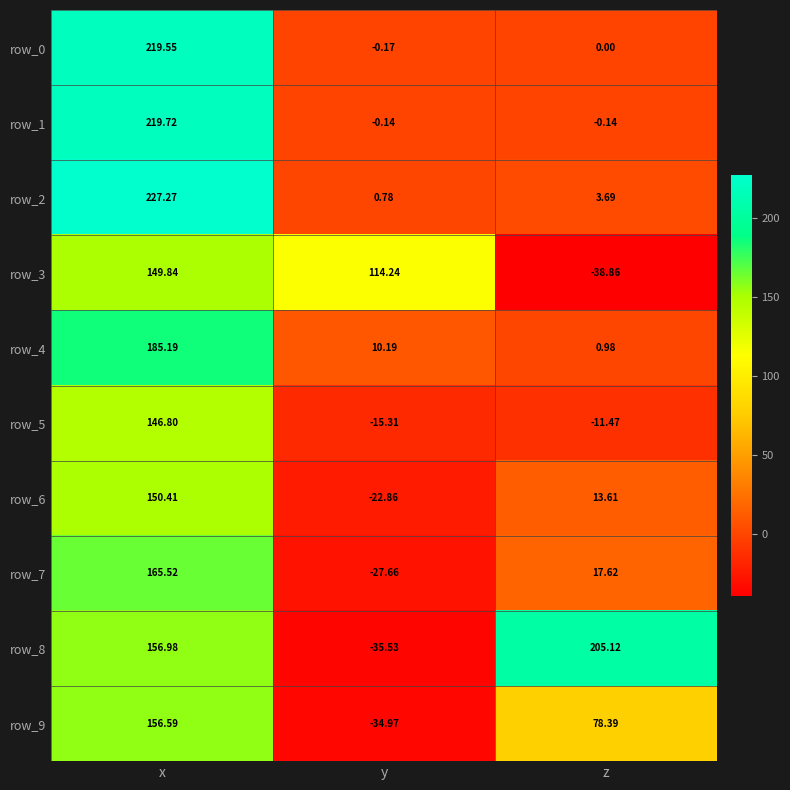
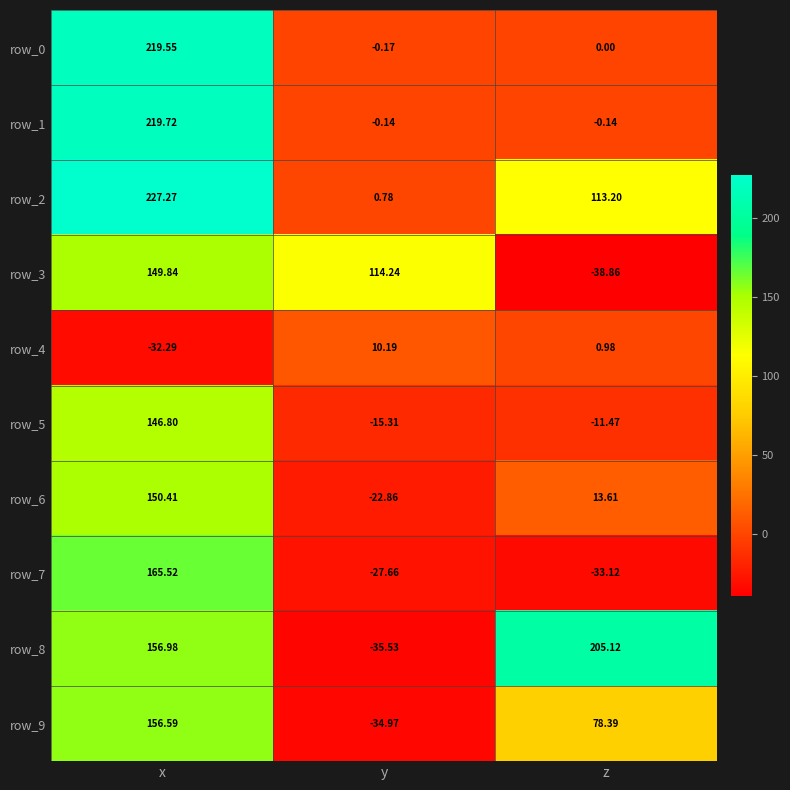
  {
    "row_0": {
      "x": 219.55,
      "y": -0.17,
      "z": 0.00
    },
    "row_1": {
      "x": 219.72,
      "y": -0.14,
      "z": -0.14
    },
    "row_2": {
      "x": 227.27,
      "y": 0.78,
-     "z": 3.69
+     "z": 113.20
    },
    "row_3": {
      "x": 149.84,
      "y": 114.24,
      "z": -38.86
    },
    "row_4": {
-     "x": 185.19,
+     "x": -32.29,
      "y": 10.19,
      "z": 0.98
    },
    "row_5": {
      "x": 146.80,
      "y": -15.31,
      "z": -11.47
    },
    "row_6": {
      "x": 150.41,
      "y": -22.86,
      "z": 13.61
    },
    "row_7": {
      "x": 165.52,
      "y": -27.66,
-     "z": 17.62
+     "z": -33.12
    },
    "row_8": {
      "x": 156.98,
      "y": -35.53,
      "z": 205.12
    },
    "row_9": {
      "x": 156.59,
      "y": -34.97,
      "z": 78.39
    }
  }
